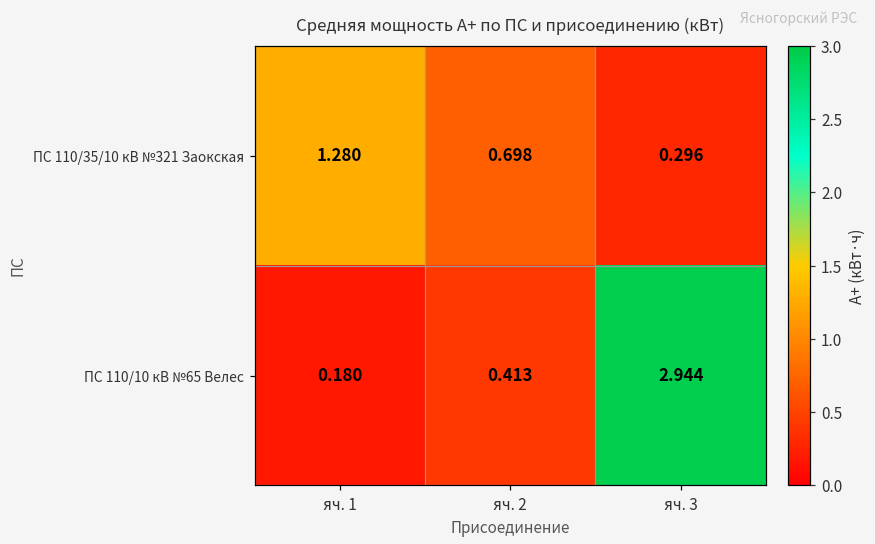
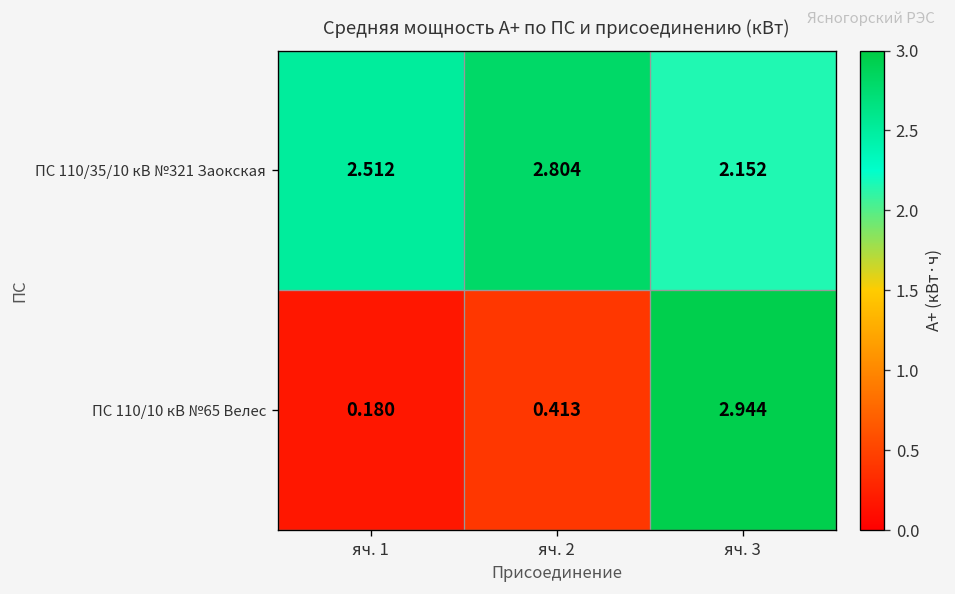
  {
    "ПС 110/35/10 кВ №321 Заокская": {
-     "яч. 1": 1.280,
-     "яч. 2": 0.698,
-     "яч. 3": 0.296
+     "яч. 1": 2.512,
+     "яч. 2": 2.804,
+     "яч. 3": 2.152
    },
    "ПС 110/10 кВ №65 Велес": {
      "яч. 1": 0.180,
      "яч. 2": 0.413,
      "яч. 3": 2.944
    }
  }
